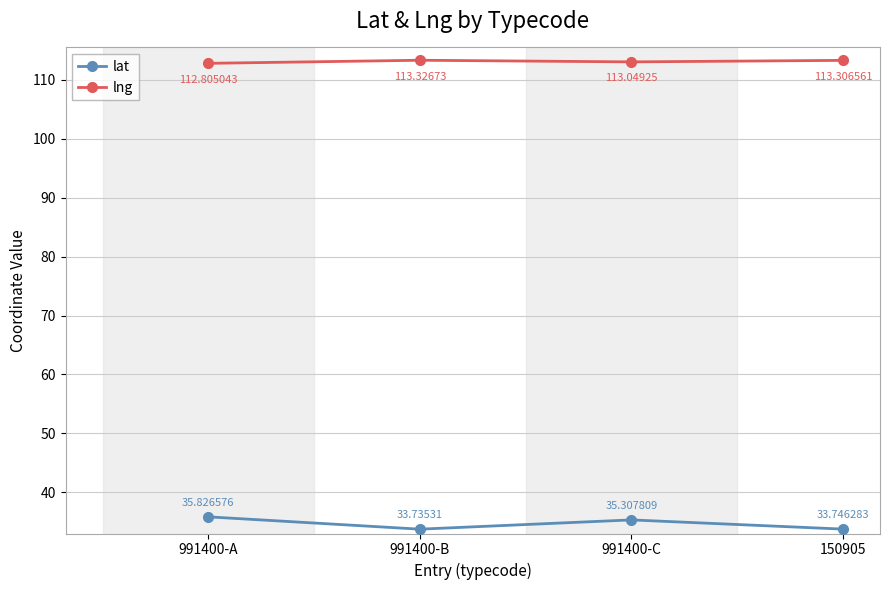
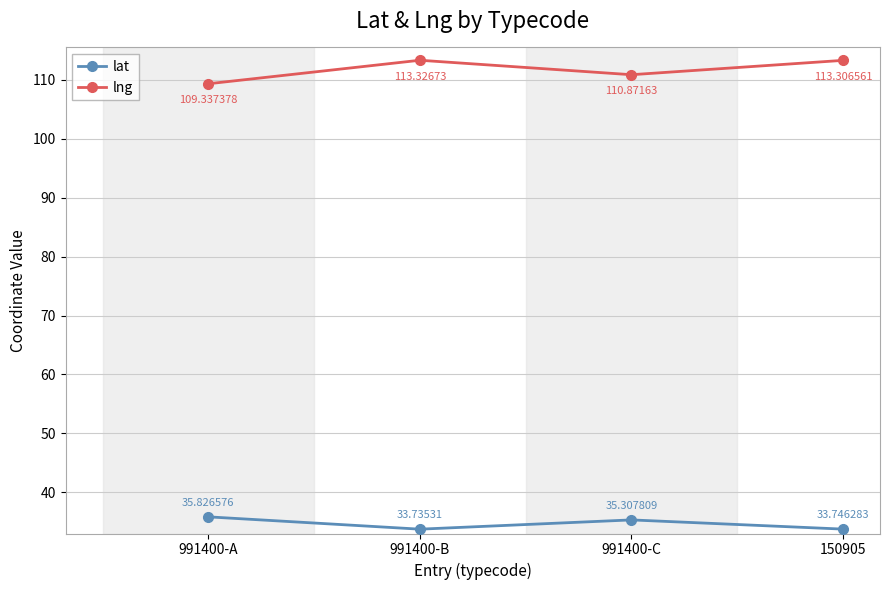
  {
    "lat": {
      "991400-A": 35.826576,
      "991400-B": 33.73531,
      "991400-C": 35.307809,
      "150905": 33.746283
    },
    "lng": {
-     "991400-A": 112.805043,
+     "991400-A": 109.337378,
      "991400-B": 113.32673,
-     "991400-C": 113.04925,
+     "991400-C": 110.87163,
      "150905": 113.306561
    }
  }
